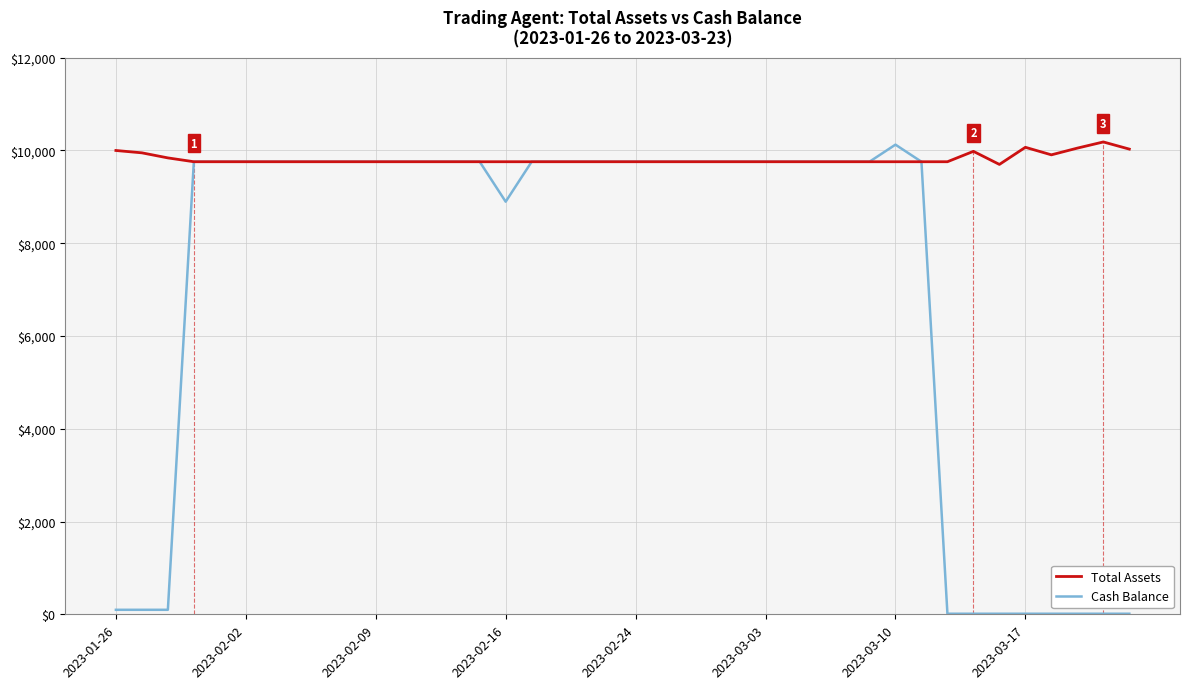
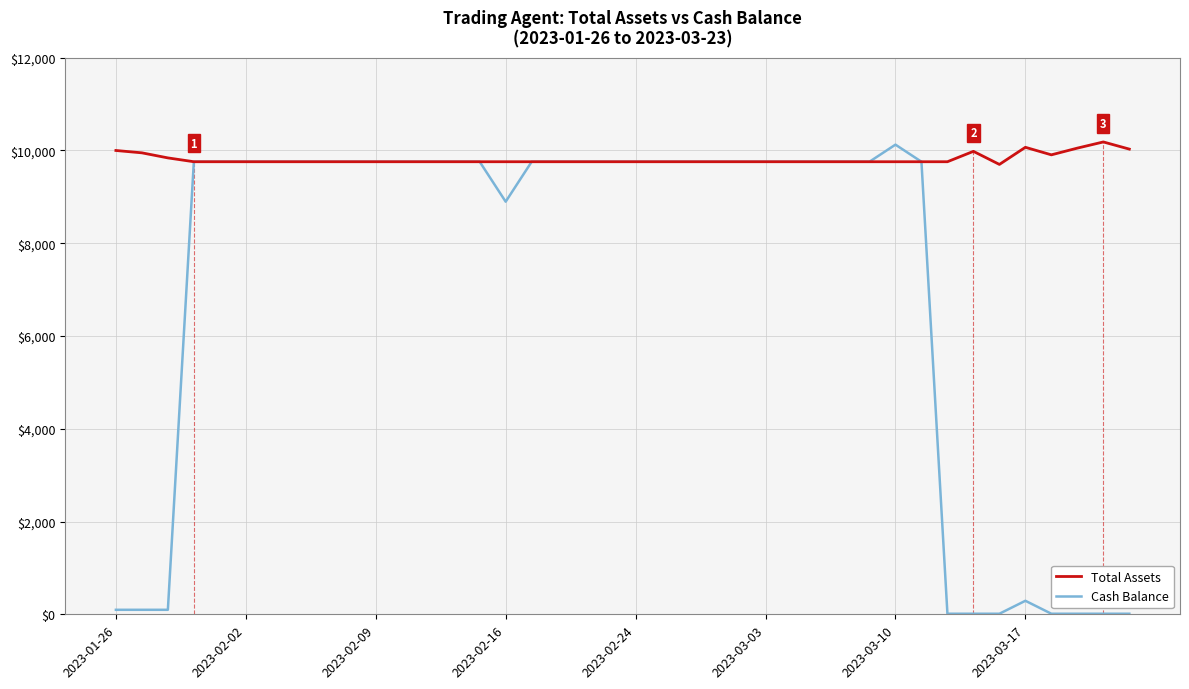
  {
    "Cash Balance": {
      "2023-01-26": "$100",
      "2023-02-16": "$8,900",
      "2023-03-10": "$10,100",
-     "2023-03-17": "$0"
+     "2023-03-17": "$300"
    }
  }
